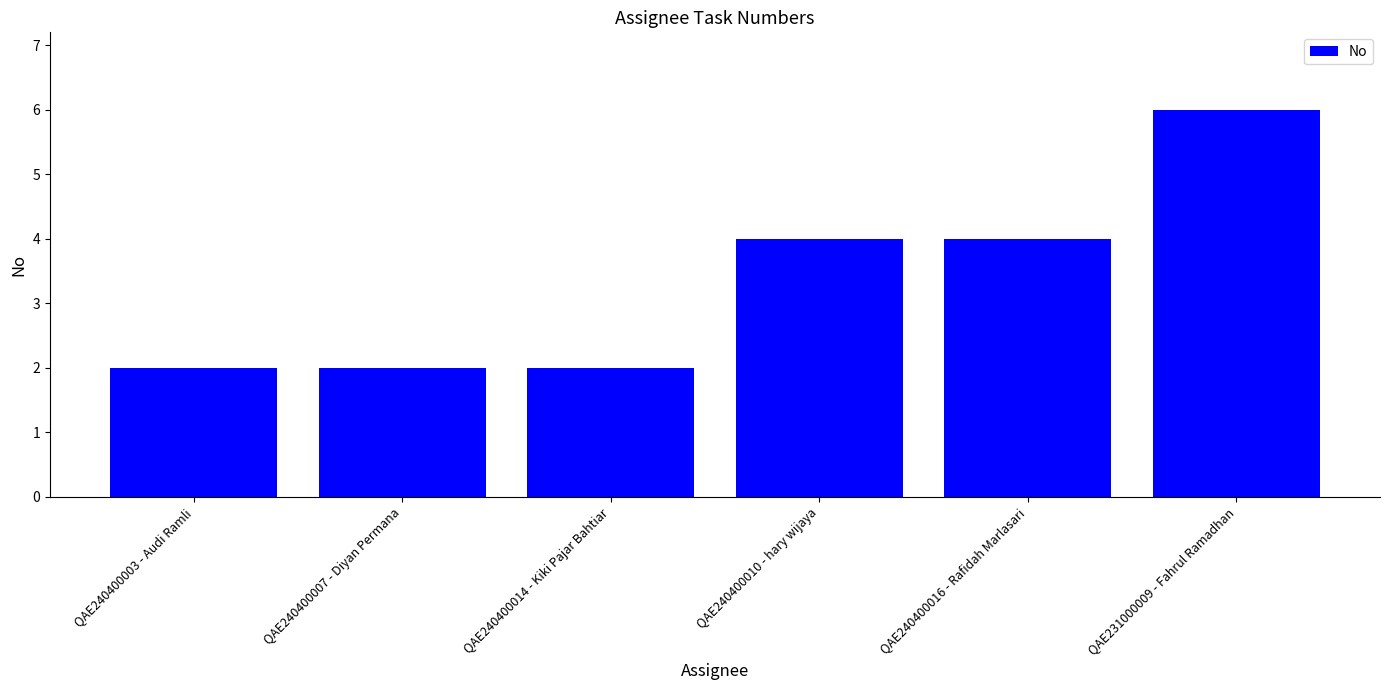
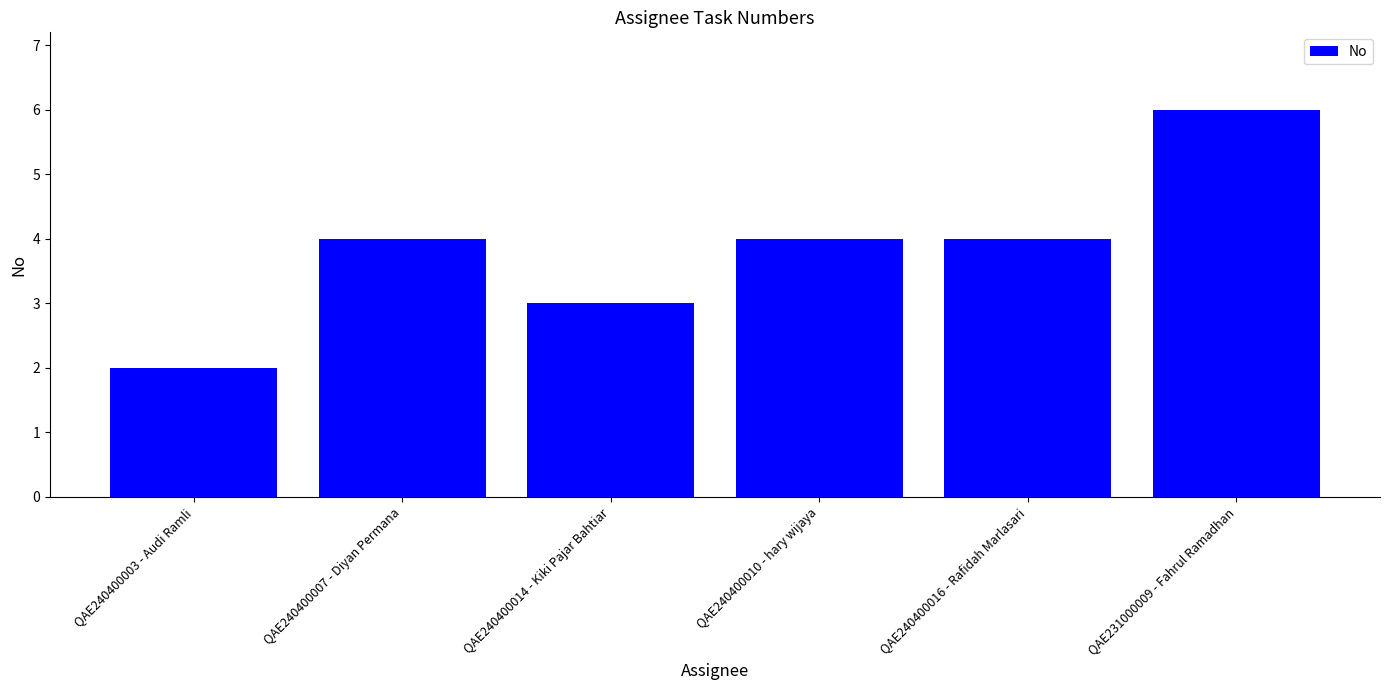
  {
    "QAE240400003 - Audi Ramli": 2,
-   "QAE240400007 - Diyan Permana": 2,
-   "QAE240400014 - Kiki Pajar Bahtiar": 2,
+   "QAE240400007 - Diyan Permana": 4,
+   "QAE240400014 - Kiki Pajar Bahtiar": 3,
    "QAE240400010 - hary wijaya": 4,
    "QAE240400016 - Rafidah Marlasari": 4,
    "QAE231000009 - Fahrul Ramadhan": 6
  }
